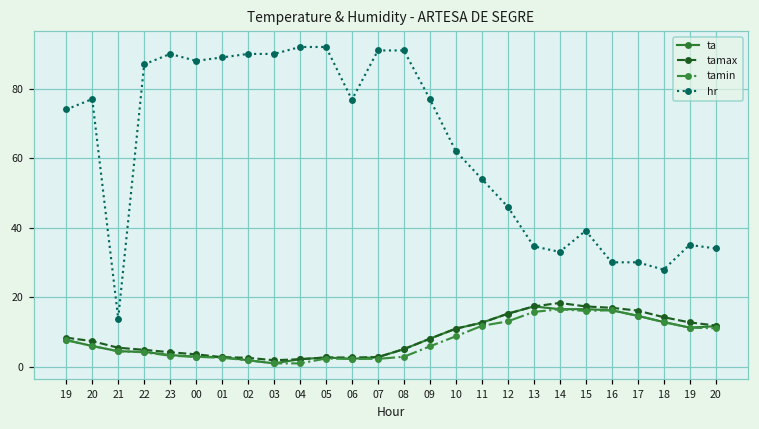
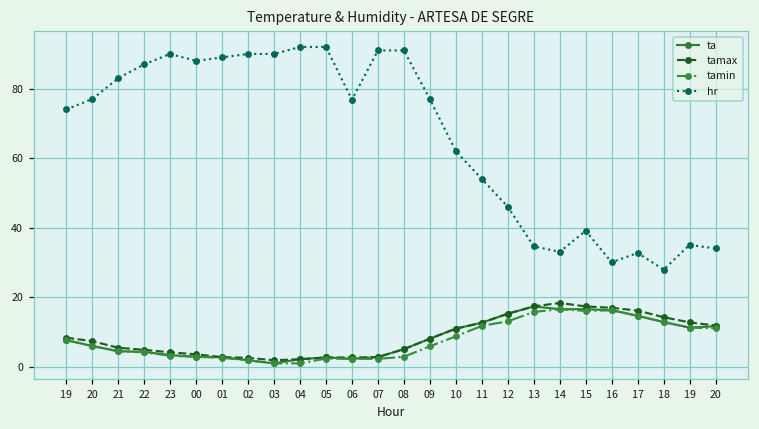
  {
    "hr": {
-     "21": 14,
+     "21": 83,
      "22": 87,
      "23": 90,
      "00": 88,
      "01": 89,
      "02": 90,
      "03": 90,
      "04": 92,
      "05": 92,
      "06": 77,
      "07": 91,
      "08": 91,
      "09": 77,
      "10": 62,
      "11": 54,
      "12": 46,
      "13": 35,
      "14": 33,
      "15": 39,
      "16": 30,
-     "17": 30,
+     "17": 33,
      "18": 28
    }
  }
